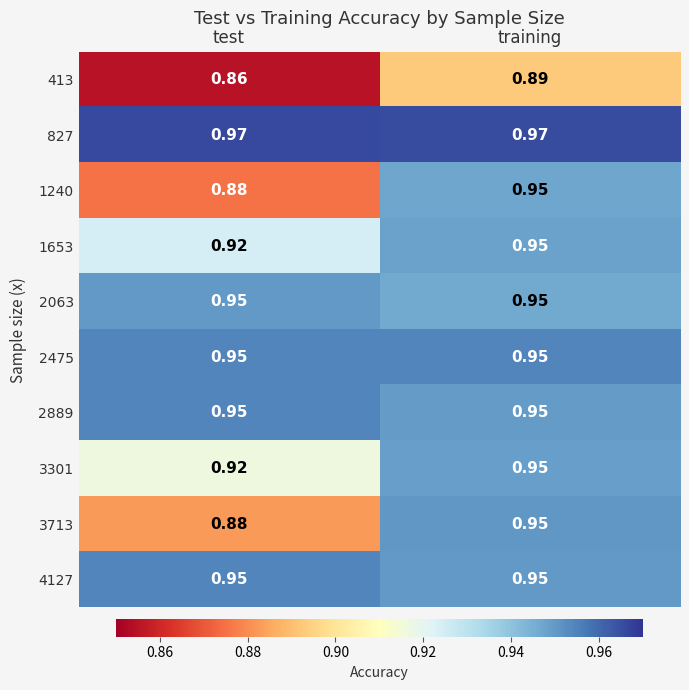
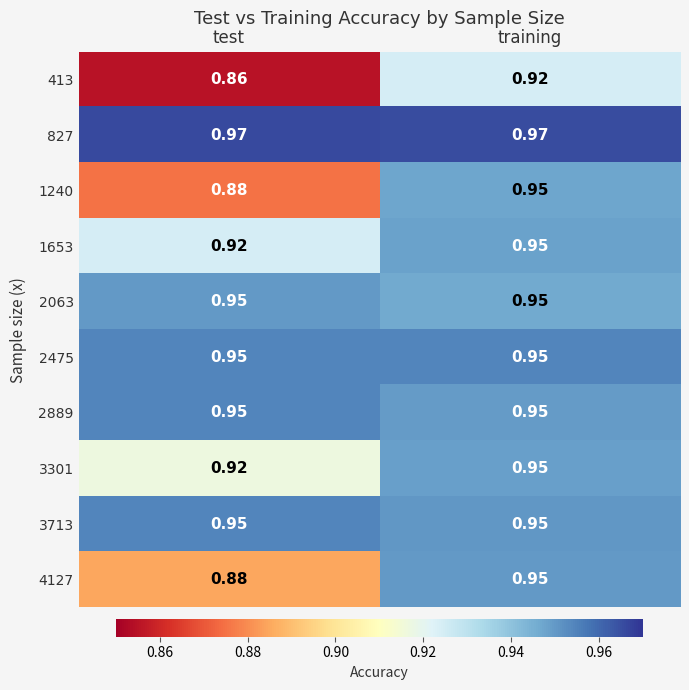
  {
    "413": {
      "test": 0.86,
-     "training": 0.89
+     "training": 0.92
    },
    "827": {
      "test": 0.97,
      "training": 0.97
    },
    "1240": {
      "test": 0.88,
      "training": 0.95
    },
    "1653": {
      "test": 0.92,
      "training": 0.95
    },
    "2063": {
      "test": 0.95,
      "training": 0.95
    },
    "2475": {
      "test": 0.95,
      "training": 0.95
    },
    "2889": {
      "test": 0.95,
      "training": 0.95
    },
    "3301": {
      "test": 0.92,
      "training": 0.95
    },
    "3713": {
-     "test": 0.88,
+     "test": 0.95,
      "training": 0.95
    },
    "4127": {
-     "test": 0.95,
+     "test": 0.88,
      "training": 0.95
    }
  }
